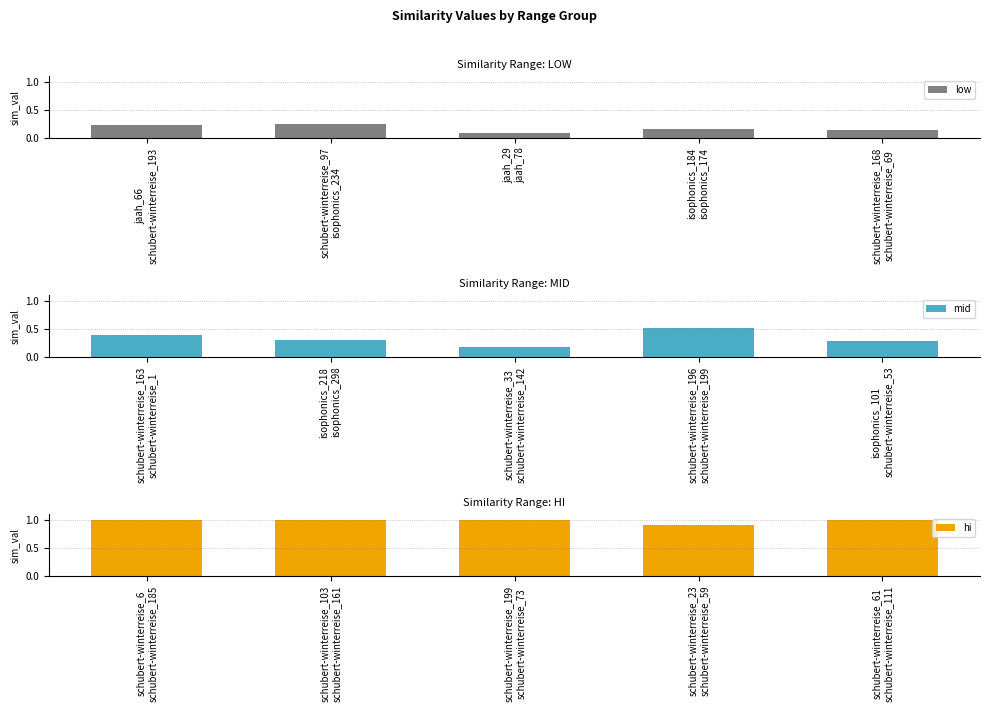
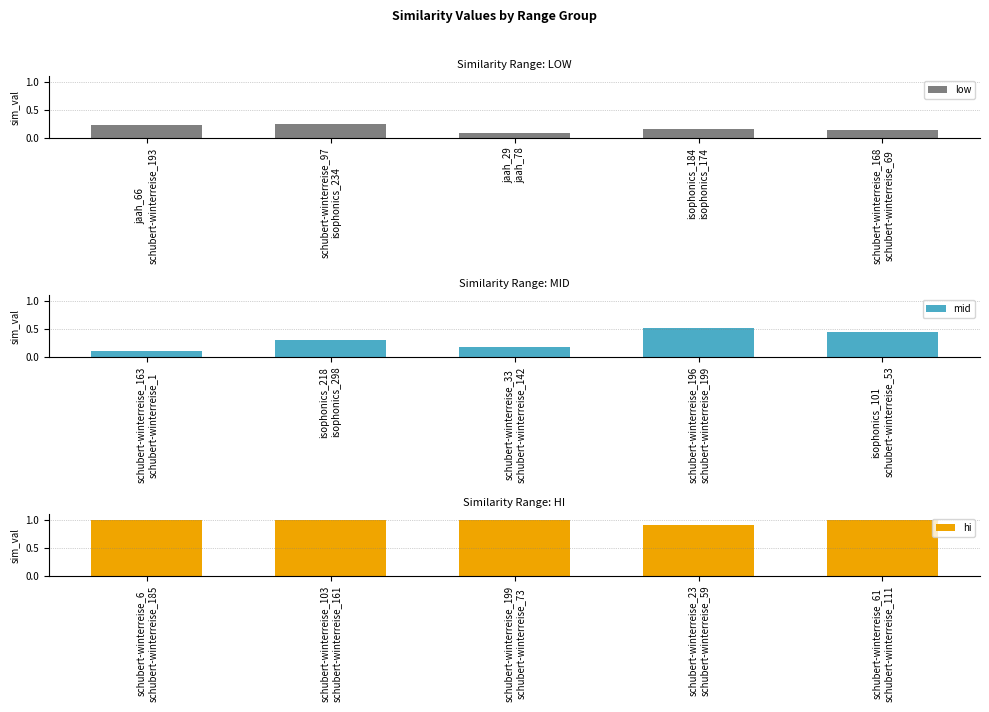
  {
    "Similarity Range: LOW": {
      "jaah_66 schubert-winterreise_193": 0.2,
      "schubert-winterreise_97 isophonics_234": 0.3,
      "jaah_29 jaah_78": 0.1,
      "isophonics_184 isophonics_174": 0.2,
      "schubert-winterreise_168 schubert-winterreise_69": 0.1
    },
    "Similarity Range: MID": {
-     "schubert-winterreise_163 schubert-winterreise_1": 0.4,
+     "schubert-winterreise_163 schubert-winterreise_1": 0.1,
      "isophonics_218 isophonics_298": 0.3,
      "schubert-winterreise_33 schubert-winterreise_142": 0.2,
      "schubert-winterreise_196 schubert-winterreise_199": 0.5,
-     "isophonics_101 schubert-winterreise_53": 0.3
+     "isophonics_101 schubert-winterreise_53": 0.4
    },
    "Similarity Range: HI": {
      "schubert-winterreise_6 schubert-winterreise_185": 1.0,
      "schubert-winterreise_103 schubert-winterreise_161": 1.0,
      "schubert-winterreise_199 schubert-winterreise_73": 1.0,
      "schubert-winterreise_23 schubert-winterreise_59": 0.9,
      "schubert-winterreise_61 schubert-winterreise_111": 1.0
    }
  }
